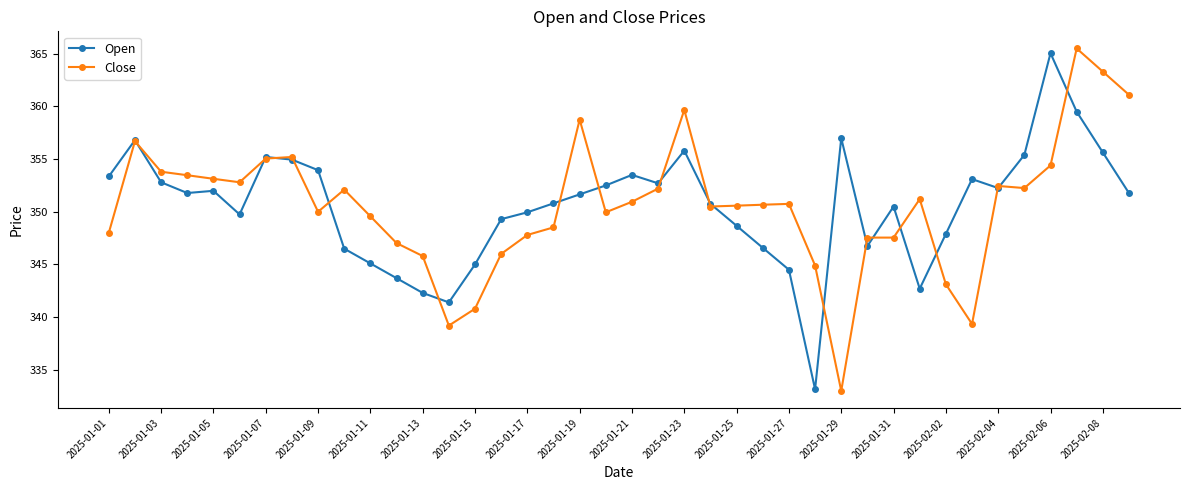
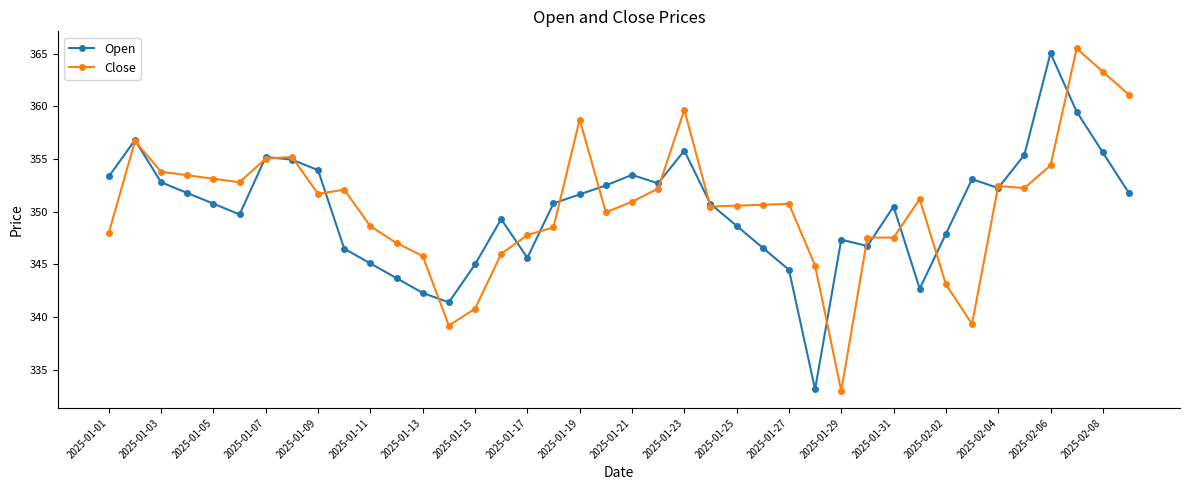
  {
    "Open": {
      "2025-01-01": 353.4,
      "2025-01-03": 352.8,
-     "2025-01-05": 352.0,
+     "2025-01-05": 350.8,
      "2025-01-09": 354.0,
      "2025-01-11": 345.1,
      "2025-01-13": 342.3,
      "2025-01-15": 345.0,
-     "2025-01-17": 350.0,
+     "2025-01-17": 345.6,
      "2025-01-19": 351.7,
      "2025-01-21": 353.5,
      "2025-01-23": 355.8,
      "2025-01-25": 348.7,
      "2025-01-27": 344.5,
-     "2025-01-29": 357.0,
+     "2025-01-29": 347.4,
      "2025-01-31": 350.5,
      "2025-02-02": 347.9,
      "2025-02-06": 365.1,
      "2025-02-08": 355.6
    },
    "Close": {
      "2025-01-01": 348.0,
      "2025-01-03": 353.8,
      "2025-01-05": 353.1,
-     "2025-01-09": 350.0,
-     "2025-01-11": 349.6,
+     "2025-01-09": 351.7,
+     "2025-01-11": 348.6,
      "2025-01-13": 345.8,
      "2025-01-15": 340.8,
      "2025-01-17": 347.8,
      "2025-01-19": 358.8,
      "2025-01-21": 351.0,
      "2025-01-23": 359.7,
      "2025-01-25": 350.6,
      "2025-01-27": 350.8,
      "2025-01-29": 333.0,
      "2025-01-31": 347.6,
      "2025-02-02": 343.1,
      "2025-02-06": 354.4,
      "2025-02-08": 363.3
    }
  }
